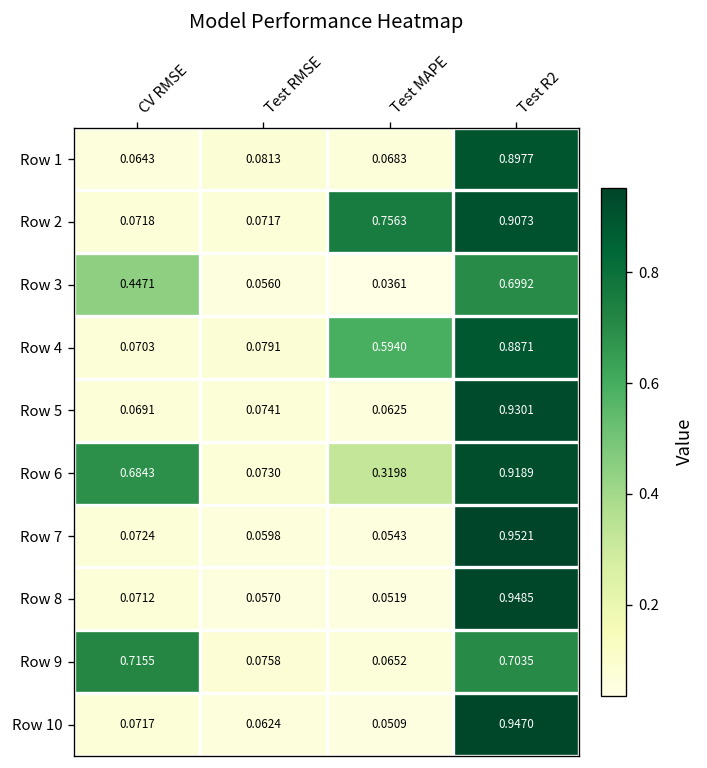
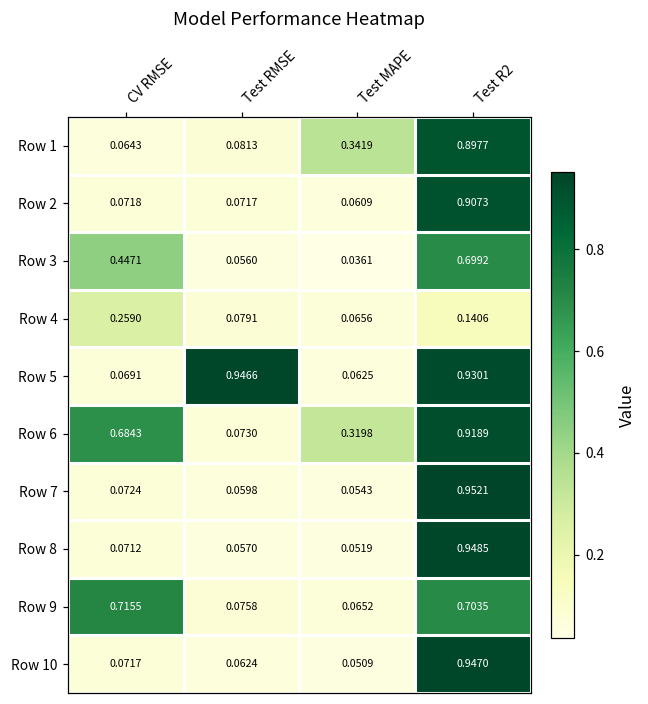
  {
    "Row 1": {
      "CV RMSE": 0.0643,
      "Test RMSE": 0.0813,
-     "Test MAPE": 0.0683,
+     "Test MAPE": 0.3419,
      "Test R2": 0.8977
    },
    "Row 2": {
      "CV RMSE": 0.0718,
      "Test RMSE": 0.0717,
-     "Test MAPE": 0.7563,
+     "Test MAPE": 0.0609,
      "Test R2": 0.9073
    },
    "Row 3": {
      "CV RMSE": 0.4471,
      "Test RMSE": 0.0560,
      "Test MAPE": 0.0361,
      "Test R2": 0.6992
    },
    "Row 4": {
-     "CV RMSE": 0.0703,
+     "CV RMSE": 0.2590,
      "Test RMSE": 0.0791,
-     "Test MAPE": 0.5940,
-     "Test R2": 0.8871
+     "Test MAPE": 0.0656,
+     "Test R2": 0.1406
    },
    "Row 5": {
      "CV RMSE": 0.0691,
-     "Test RMSE": 0.0741,
+     "Test RMSE": 0.9466,
      "Test MAPE": 0.0625,
      "Test R2": 0.9301
    },
    "Row 6": {
      "CV RMSE": 0.6843,
      "Test RMSE": 0.0730,
      "Test MAPE": 0.3198,
      "Test R2": 0.9189
    },
    "Row 7": {
      "CV RMSE": 0.0724,
      "Test RMSE": 0.0598,
      "Test MAPE": 0.0543,
      "Test R2": 0.9521
    },
    "Row 8": {
      "CV RMSE": 0.0712,
      "Test RMSE": 0.0570,
      "Test MAPE": 0.0519,
      "Test R2": 0.9485
    },
    "Row 9": {
      "CV RMSE": 0.7155,
      "Test RMSE": 0.0758,
      "Test MAPE": 0.0652,
      "Test R2": 0.7035
    },
    "Row 10": {
      "CV RMSE": 0.0717,
      "Test RMSE": 0.0624,
      "Test MAPE": 0.0509,
      "Test R2": 0.9470
    }
  }
